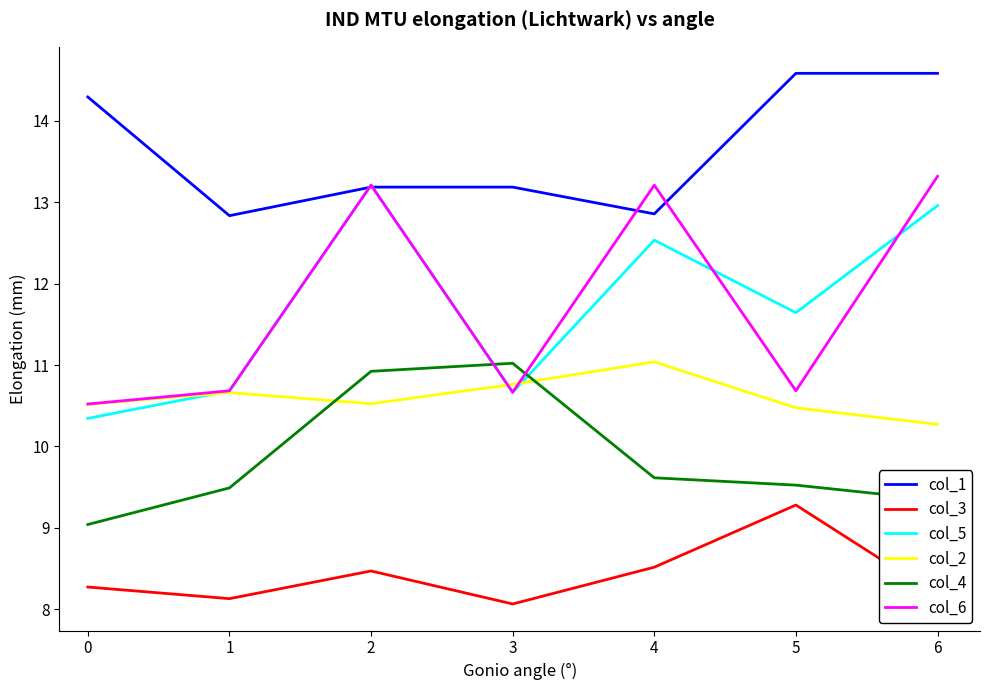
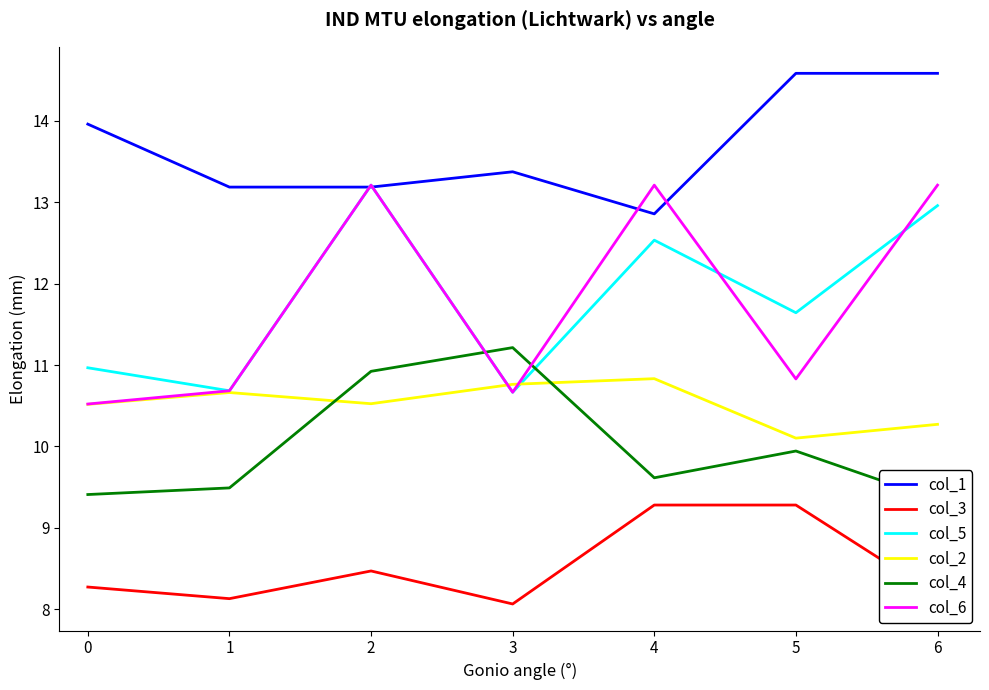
  {
    "col_1": {
-     "0": 14.3,
-     "1": 12.8,
-     "3": 13.2,
+     "0": 14.0,
+     "1": 13.2,
+     "3": 13.4,
      "4": 12.9,
      "5": 14.6,
      "6": 14.6
    },
    "col_3": {
      "0": 8.3,
      "1": 8.1,
      "2": 8.5,
      "3": 8.1,
-     "4": 8.5,
+     "4": 9.3,
      "5": 9.3
    },
    "col_5": {
-     "0": 10.3,
+     "0": 11.0,
      "4": 12.5,
      "5": 11.6,
      "6": 13.0
    },
    "col_2": {
      "2": 10.5,
      "3": 10.8,
-     "4": 11.0,
-     "5": 10.5,
+     "4": 10.8,
+     "5": 10.1,
      "6": 10.3
    },
    "col_4": {
-     "0": 9.0,
+     "0": 9.4,
      "1": 9.5,
      "2": 10.9,
-     "3": 11.0,
+     "3": 11.2,
      "4": 9.6,
-     "5": 9.5
+     "5": 9.9
    },
    "col_6": {
      "4": 13.2,
-     "5": 10.7,
-     "6": 13.3
+     "5": 10.8,
+     "6": 13.2
    }
  }
